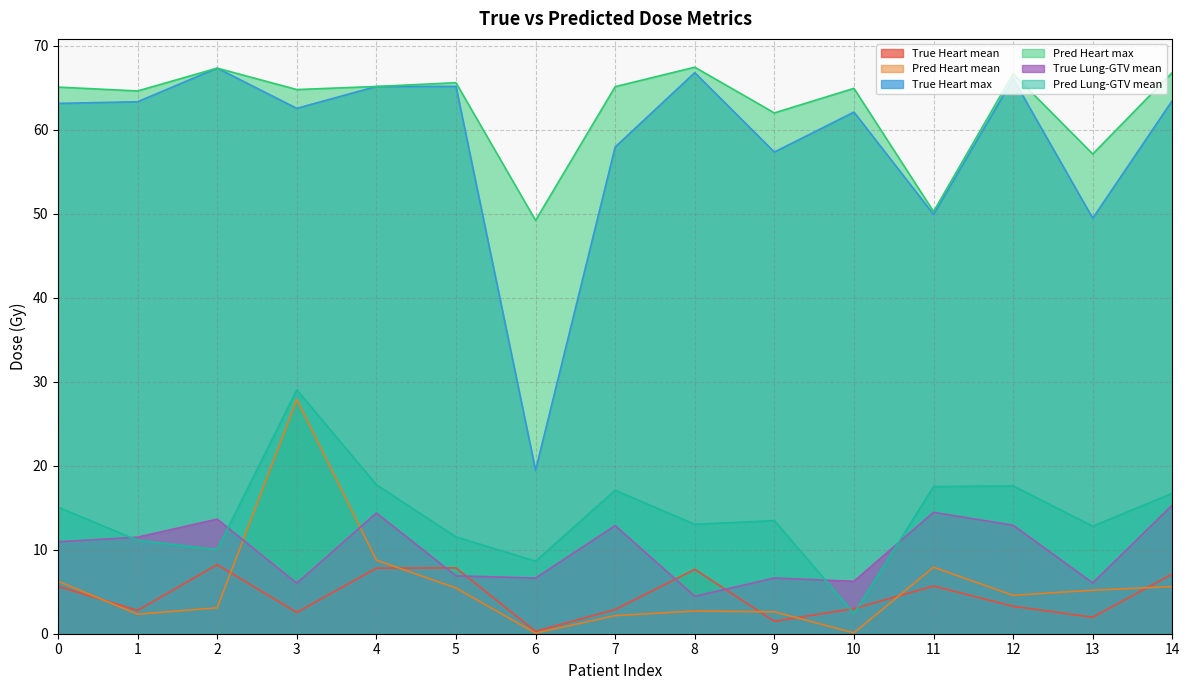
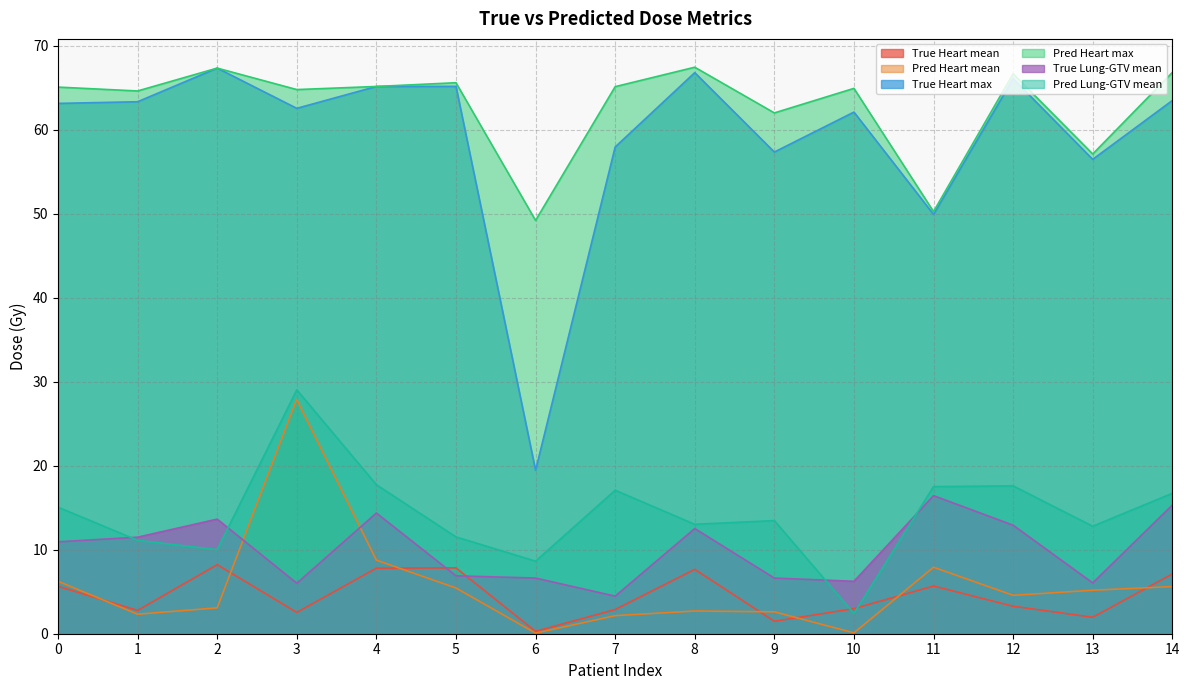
  {
    "True Heart max": {
      "0": 63,
      "1": 63,
      "3": 63,
      "5": 65,
      "6": 19,
      "7": 58,
      "8": 67,
      "9": 57,
      "10": 62,
      "11": 50,
-     "13": 49,
+     "13": 56,
      "14": 63
    },
    "True Lung-GTV mean": {
      "0": 11,
      "1": 11,
      "2": 14,
      "3": 6,
      "4": 14,
      "5": 7,
      "6": 7,
-     "7": 13,
-     "8": 4,
+     "7": 4,
+     "8": 13,
      "9": 7,
      "10": 6,
-     "11": 14,
+     "11": 16,
      "12": 13,
      "13": 6,
      "14": 15
    }
  }
